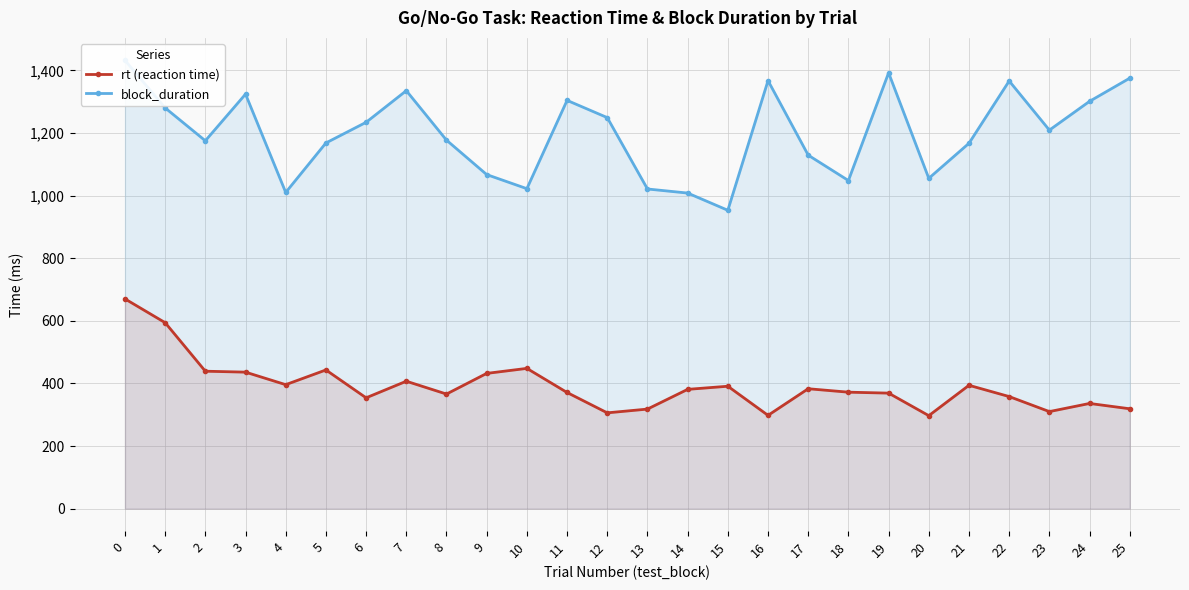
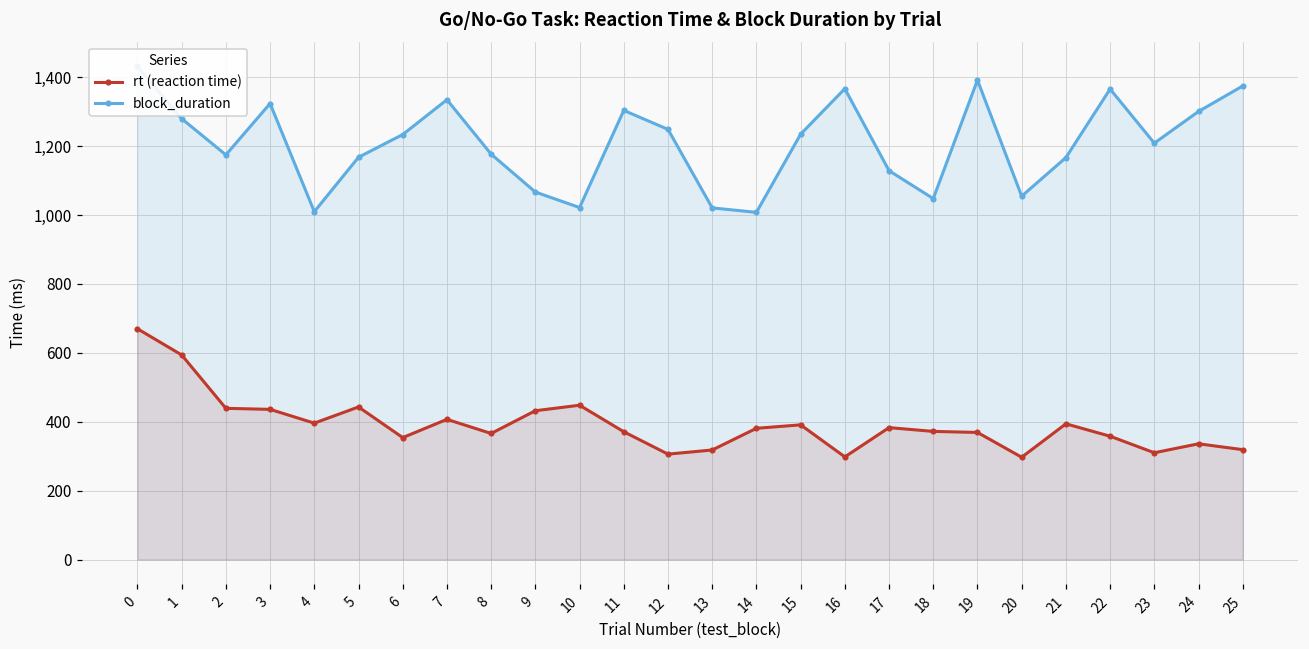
  {
    "rt (reaction time)": {
      "0": "670",
      "1": "590",
      "2": "440",
      "3": "440",
      "4": "400",
      "5": "440",
      "6": "350",
      "7": "410",
      "8": "370",
      "9": "430",
      "10": "450",
      "11": "370",
      "12": "310",
      "13": "320",
      "14": "380",
      "15": "390",
      "16": "300",
      "17": "380",
      "18": "370",
      "19": "370",
      "20": "300",
      "21": "390",
      "22": "360",
      "23": "310",
      "24": "340",
      "25": "320"
    },
    "block_duration": {
      "1": "1,280",
      "2": "1,180",
      "3": "1,320",
      "4": "1,010",
      "5": "1,170",
      "6": "1,230",
      "7": "1,340",
      "8": "1,180",
      "9": "1,070",
      "10": "1,020",
      "11": "1,300",
      "12": "1,250",
      "13": "1,020",
      "14": "1,010",
-     "15": "950",
+     "15": "1,240",
      "16": "1,370",
      "17": "1,130",
      "18": "1,050",
      "19": "1,390",
      "20": "1,060",
      "21": "1,170",
      "22": "1,370",
      "23": "1,210",
      "24": "1,300",
      "25": "1,380"
    }
  }
